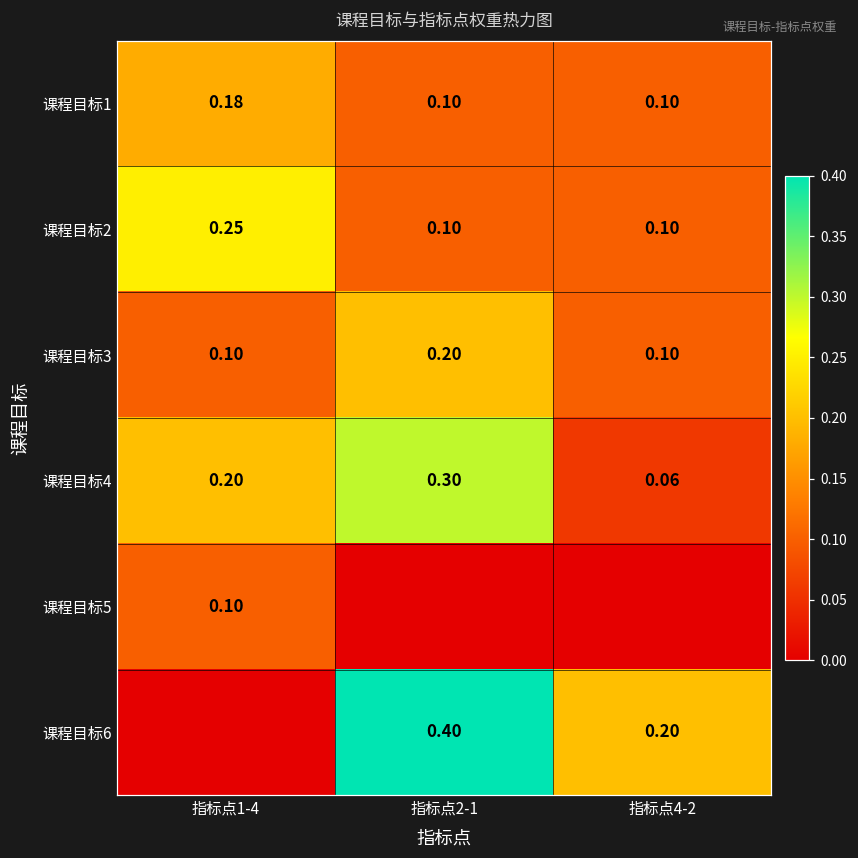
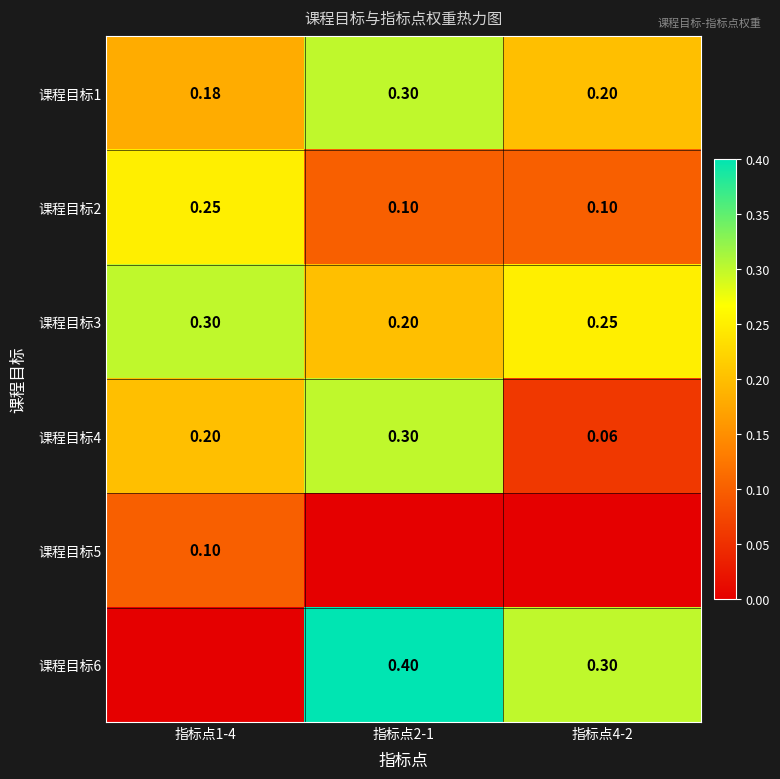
  {
    "课程目标1": {
      "指标点1-4": 0.18,
-     "指标点2-1": 0.10,
-     "指标点4-2": 0.10
+     "指标点2-1": 0.30,
+     "指标点4-2": 0.20
    },
    "课程目标2": {
      "指标点1-4": 0.25,
      "指标点2-1": 0.10,
      "指标点4-2": 0.10
    },
    "课程目标3": {
-     "指标点1-4": 0.10,
+     "指标点1-4": 0.30,
      "指标点2-1": 0.20,
-     "指标点4-2": 0.10
+     "指标点4-2": 0.25
    },
    "课程目标4": {
      "指标点1-4": 0.20,
      "指标点2-1": 0.30,
      "指标点4-2": 0.06
    },
    "课程目标5": {
      "指标点1-4": 0.10
    },
    "课程目标6": {
      "指标点2-1": 0.40,
-     "指标点4-2": 0.20
+     "指标点4-2": 0.30
    }
  }
